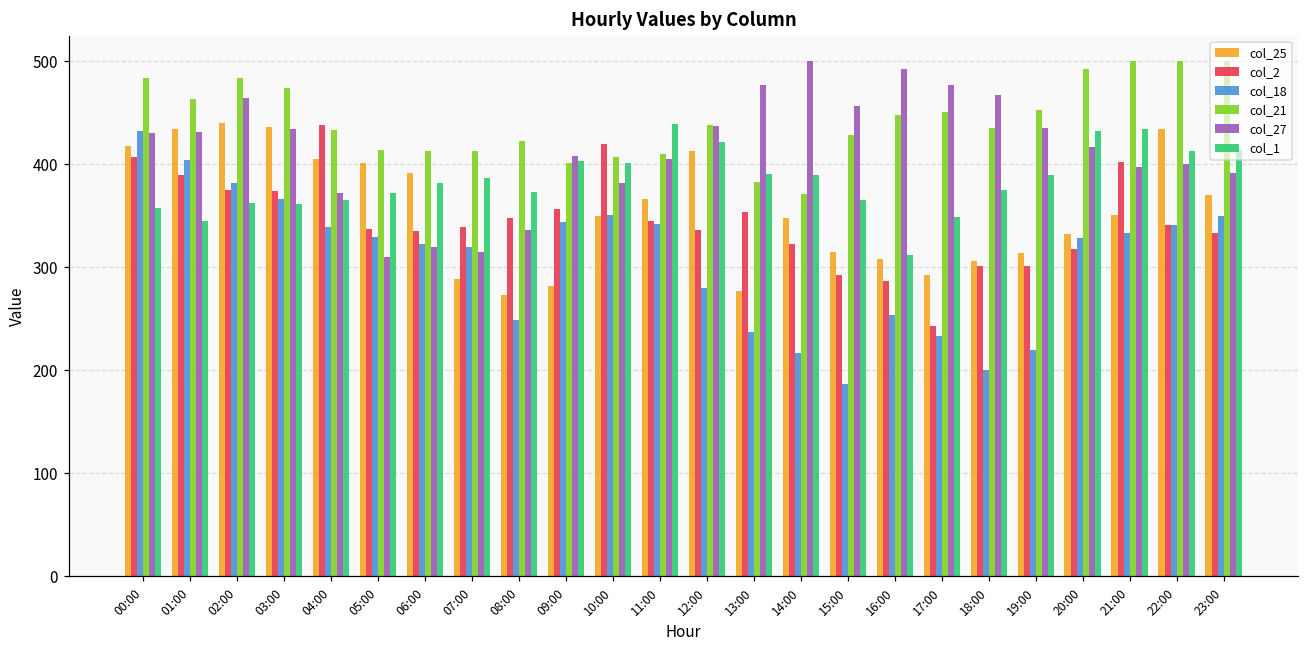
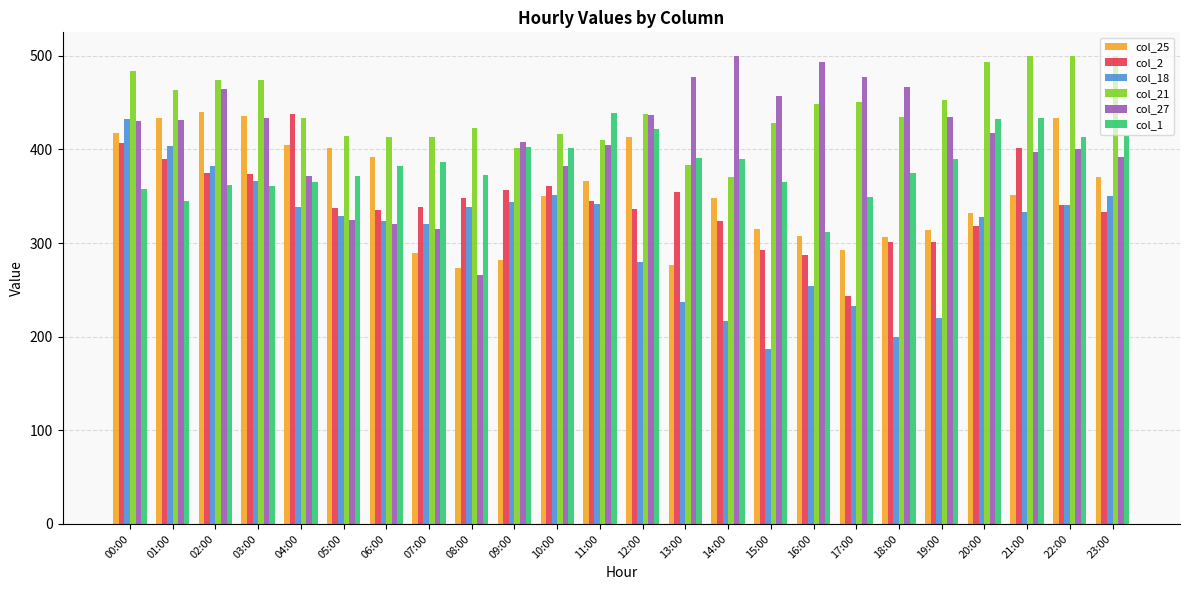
  {
    "col_25": {
      "00:00": 420,
      "01:00": 430,
      "02:00": 440,
      "03:00": 440,
      "04:00": 410,
      "05:00": 400,
      "06:00": 390,
      "07:00": 290,
      "08:00": 270,
      "09:00": 280,
      "10:00": 350,
      "11:00": 370,
      "12:00": 410,
      "13:00": 280,
      "14:00": 350,
      "15:00": 320,
      "16:00": 310,
      "17:00": 290,
      "18:00": 310,
      "19:00": 310,
      "20:00": 330,
      "21:00": 350,
      "22:00": 430,
      "23:00": 370
    },
    "col_2": {
      "00:00": 410,
      "01:00": 390,
      "02:00": 380,
      "03:00": 370,
      "04:00": 440,
      "05:00": 340,
      "06:00": 340,
      "07:00": 340,
      "08:00": 350,
      "09:00": 360,
-     "10:00": 420,
+     "10:00": 360,
      "11:00": 350,
      "12:00": 340,
      "13:00": 350,
      "14:00": 320,
      "15:00": 290,
      "16:00": 290,
      "17:00": 240,
      "18:00": 300,
      "19:00": 300,
      "20:00": 320,
      "21:00": 400,
      "22:00": 340,
      "23:00": 330
    },
    "col_18": {
      "00:00": 430,
      "01:00": 400,
      "02:00": 380,
      "03:00": 370,
      "04:00": 340,
      "05:00": 330,
      "06:00": 320,
      "07:00": 320,
-     "08:00": 250,
+     "08:00": 340,
      "09:00": 340,
      "10:00": 350,
      "11:00": 340,
      "12:00": 280,
      "13:00": 240,
      "14:00": 220,
      "15:00": 190,
      "16:00": 250,
      "17:00": 230,
      "18:00": 200,
      "19:00": 220,
      "20:00": 330,
      "21:00": 330,
      "22:00": 340,
      "23:00": 350
    },
    "col_21": {
      "00:00": 480,
      "01:00": 460,
-     "02:00": 480,
+     "02:00": 470,
      "03:00": 470,
      "04:00": 430,
      "05:00": 410,
      "06:00": 410,
      "07:00": 410,
      "08:00": 420,
      "09:00": 400,
-     "10:00": 410,
+     "10:00": 420,
      "11:00": 410,
      "12:00": 440,
      "13:00": 380,
      "14:00": 370,
      "15:00": 430,
      "16:00": 450,
      "17:00": 450,
      "18:00": 440,
      "19:00": 450,
      "20:00": 490,
      "21:00": 500,
      "22:00": 500
    },
    "col_27": {
      "00:00": 430,
      "01:00": 430,
      "02:00": 460,
      "03:00": 430,
      "04:00": 370,
-     "05:00": 310,
+     "05:00": 330,
      "06:00": 320,
      "07:00": 320,
-     "08:00": 340,
+     "08:00": 270,
      "09:00": 410,
      "10:00": 380,
      "11:00": 410,
      "12:00": 440,
      "13:00": 480,
      "14:00": 500,
      "15:00": 460,
      "16:00": 490,
      "17:00": 480,
      "18:00": 470,
      "19:00": 440,
      "20:00": 420,
      "21:00": 400,
      "22:00": 400,
      "23:00": 390
    },
    "col_1": {
      "00:00": 360,
      "01:00": 350,
      "02:00": 360,
      "03:00": 360,
      "04:00": 370,
      "05:00": 370,
      "06:00": 380,
      "07:00": 390,
      "08:00": 370,
      "09:00": 400,
      "10:00": 400,
      "11:00": 440,
      "12:00": 420,
      "13:00": 390,
      "14:00": 390,
      "15:00": 370,
      "16:00": 310,
      "17:00": 350,
      "18:00": 380,
      "19:00": 390,
      "20:00": 430,
      "21:00": 430,
      "22:00": 410,
      "23:00": 410
    }
  }
